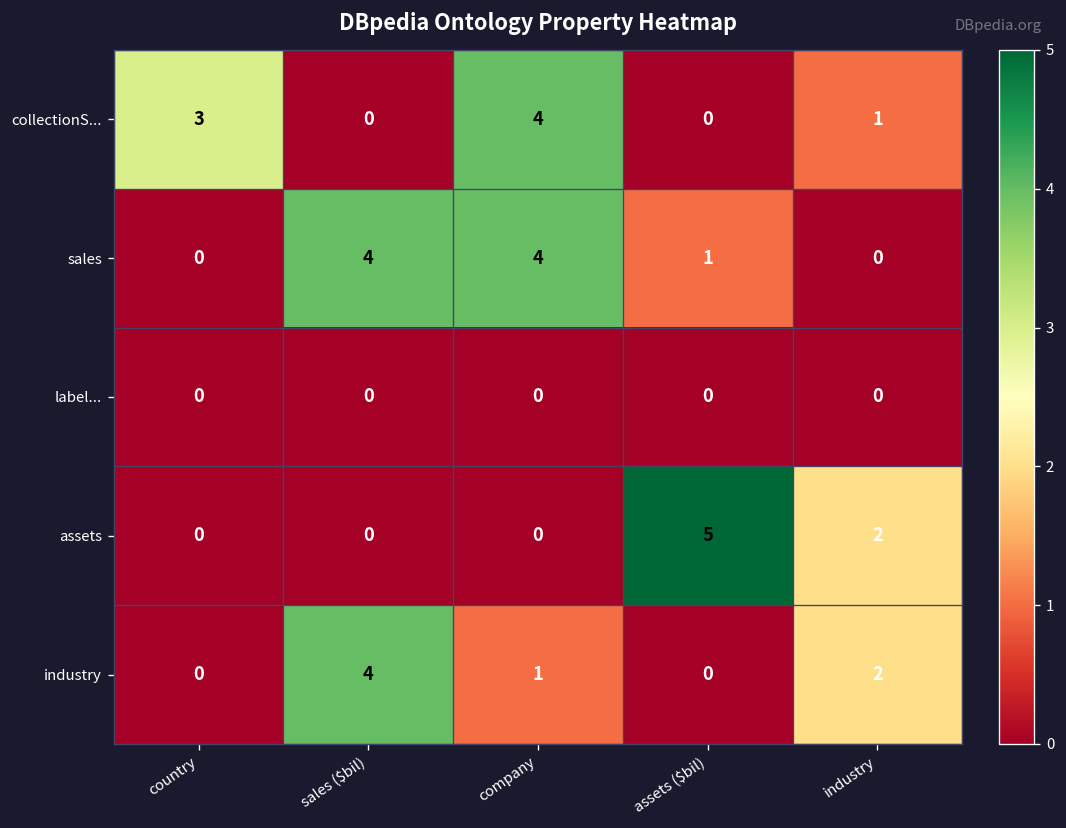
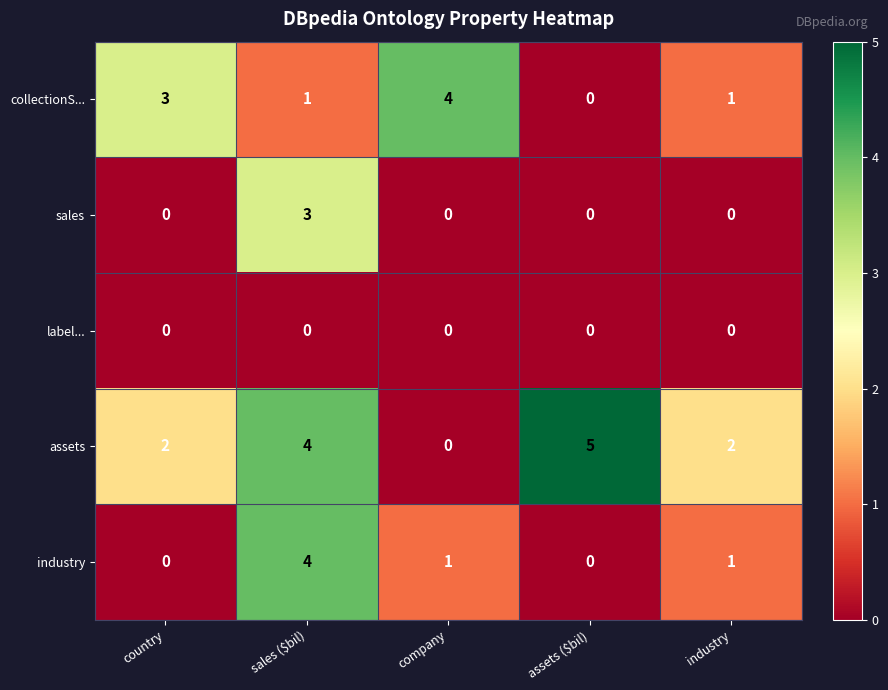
  {
    "collectionS...": {
      "country": 3,
-     "sales ($bil)": 0,
+     "sales ($bil)": 1,
      "company": 4,
      "assets ($bil)": 0,
      "industry": 1
    },
    "sales": {
      "country": 0,
-     "sales ($bil)": 4,
-     "company": 4,
-     "assets ($bil)": 1,
+     "sales ($bil)": 3,
+     "company": 0,
+     "assets ($bil)": 0,
      "industry": 0
    },
    "label...": {
      "country": 0,
      "sales ($bil)": 0,
      "company": 0,
      "assets ($bil)": 0,
      "industry": 0
    },
    "assets": {
-     "country": 0,
-     "sales ($bil)": 0,
+     "country": 2,
+     "sales ($bil)": 4,
      "company": 0,
      "assets ($bil)": 5,
      "industry": 2
    },
    "industry": {
      "country": 0,
      "sales ($bil)": 4,
      "company": 1,
      "assets ($bil)": 0,
-     "industry": 2
+     "industry": 1
    }
  }
